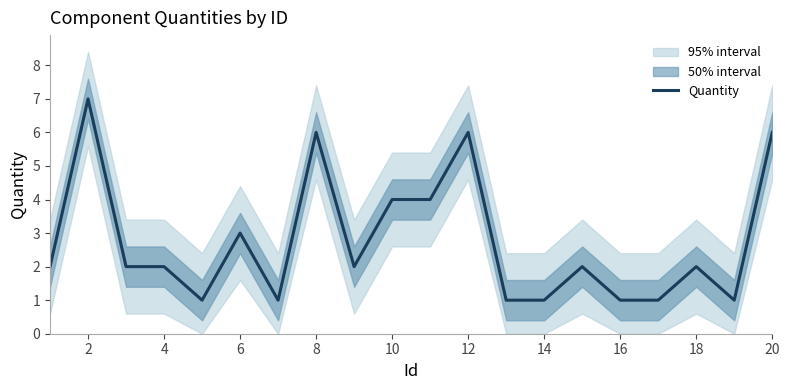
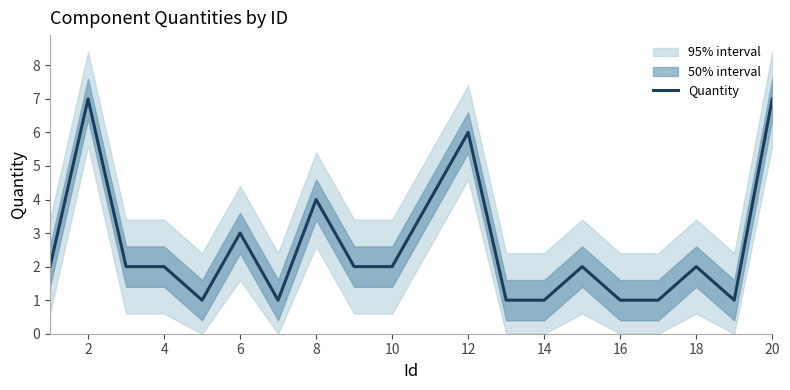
  {
    "Quantity": {
      "2": 7,
      "4": 2,
      "6": 3,
-     "8": 6,
-     "10": 4,
+     "8": 4,
+     "10": 2,
      "12": 6,
      "14": 1,
      "16": 1,
      "18": 2,
-     "20": 6
+     "20": 7
    },
    "95% interval": {
      "14": 2.4,
      "16": 2.4
    }
  }
